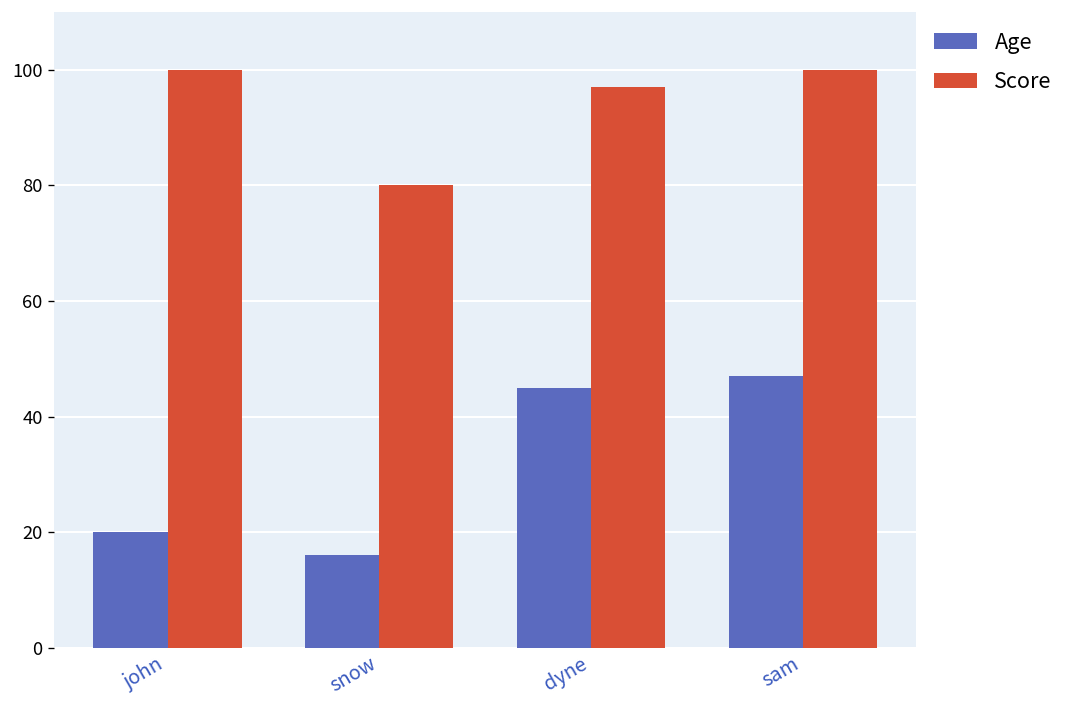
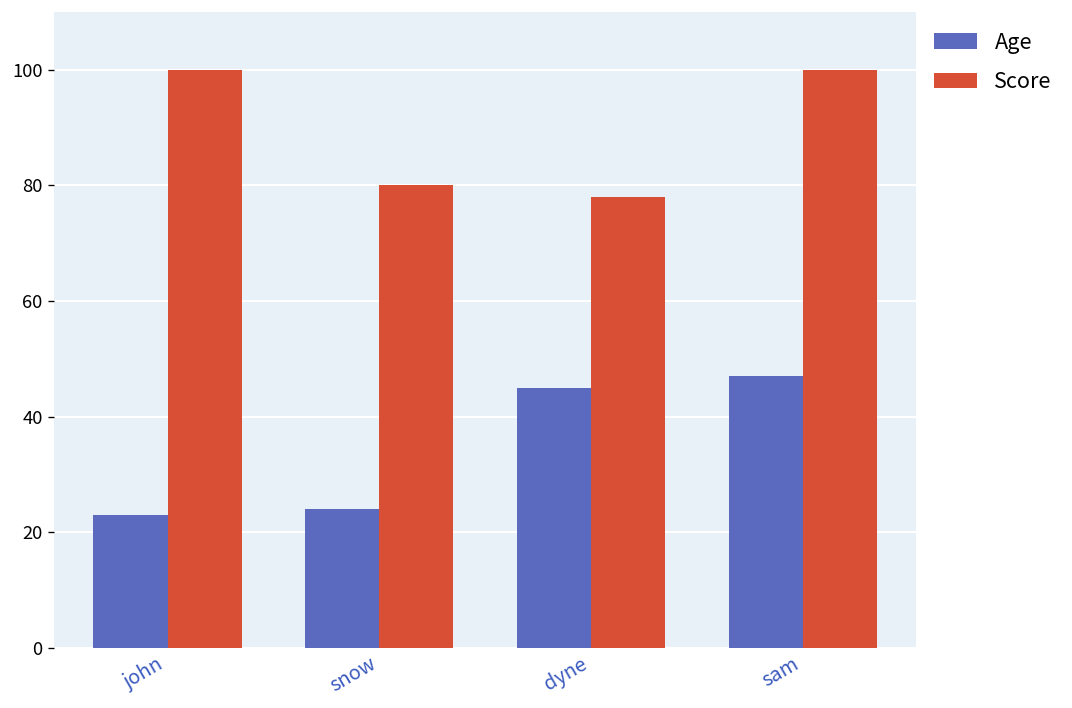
  {
    "Age": {
-     "john": 20,
-     "snow": 16,
+     "john": 23,
+     "snow": 24,
      "dyne": 45,
      "sam": 47
    },
    "Score": {
      "john": 100,
      "snow": 80,
-     "dyne": 97,
+     "dyne": 78,
      "sam": 100
    }
  }
